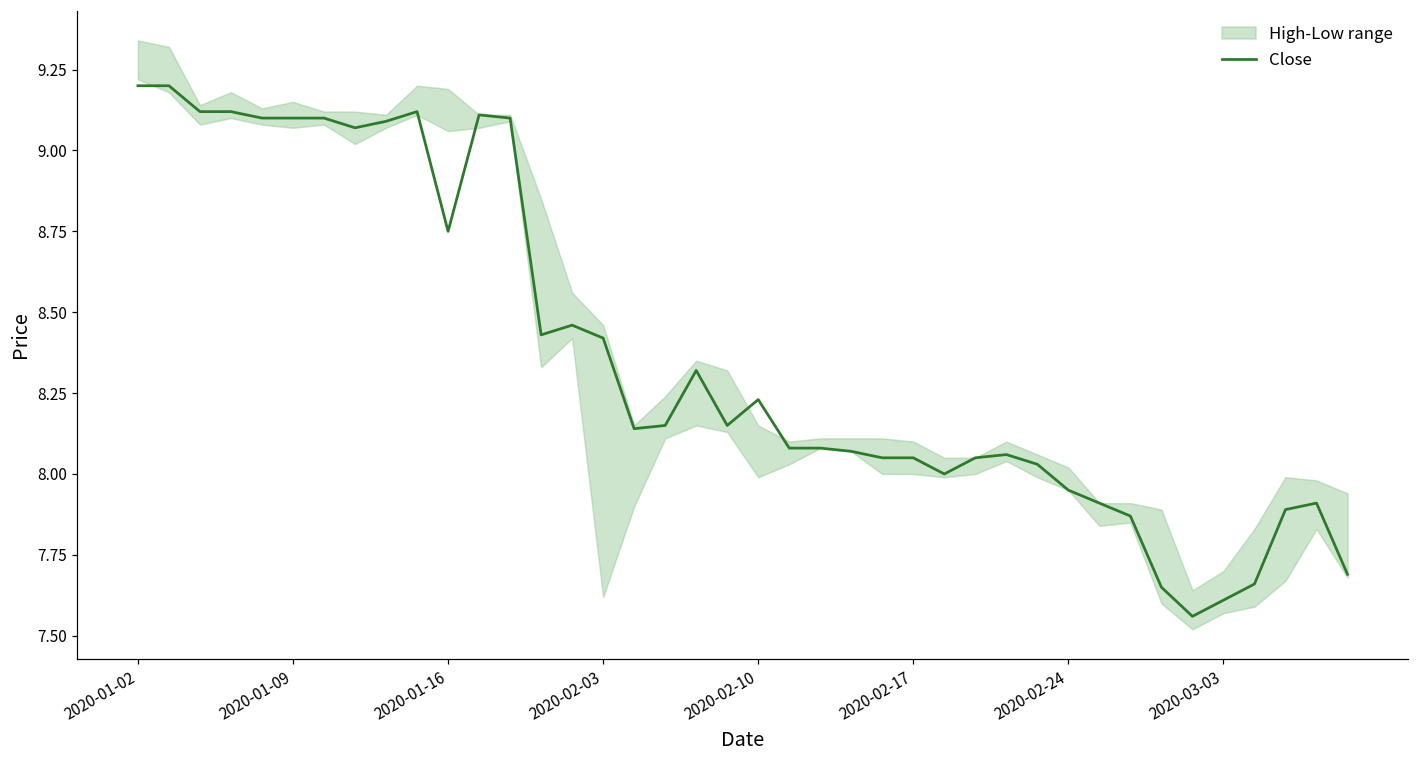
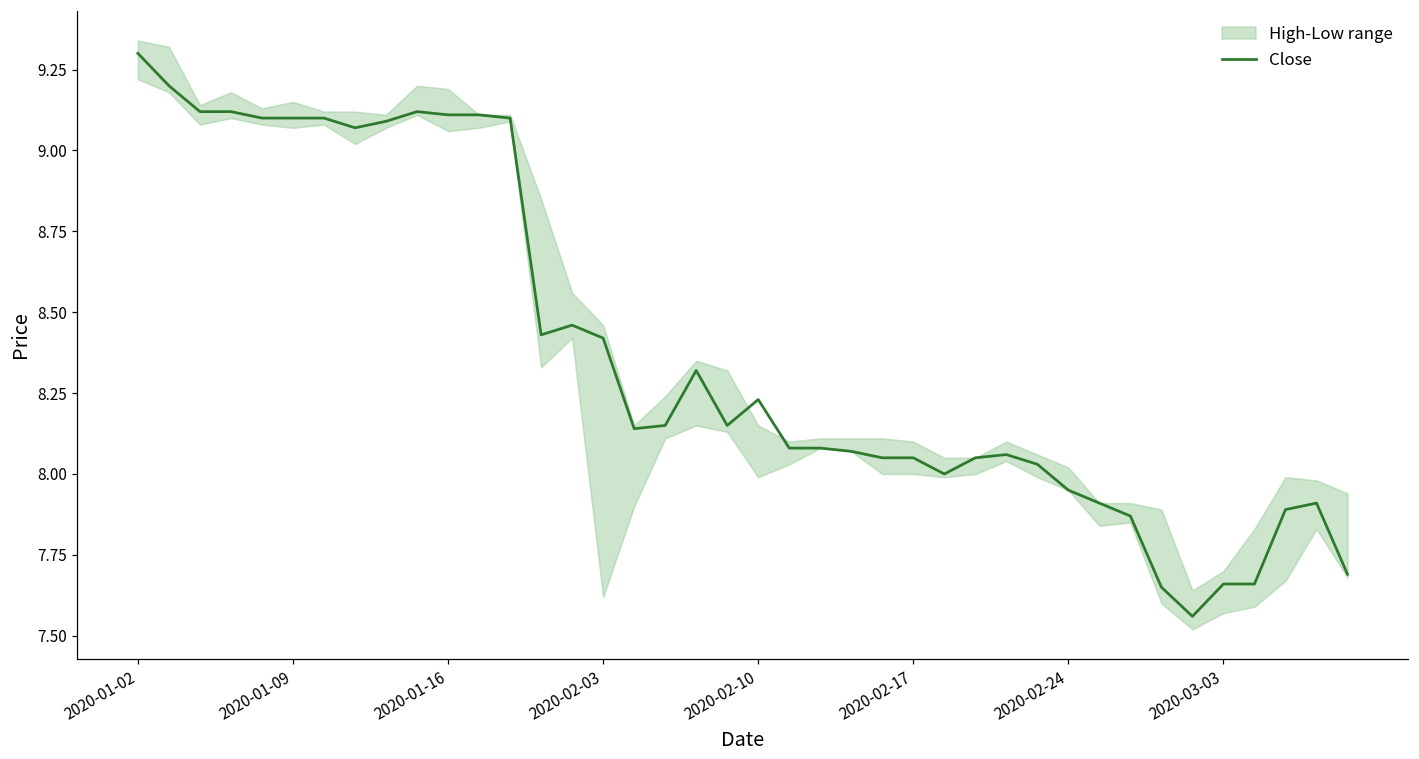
  {
    "Close": {
-     "2020-01-02": 9.2,
+     "2020-01-02": 9.3,
      "2020-01-09": 9.10,
-     "2020-01-16": 8.75,
+     "2020-01-16": 9.11,
      "2020-02-03": 8.42,
      "2020-02-10": 8.23,
      "2020-02-17": 8.05,
      "2020-02-24": 7.95,
-     "2020-03-03": 7.61
+     "2020-03-03": 7.66
    }
  }
